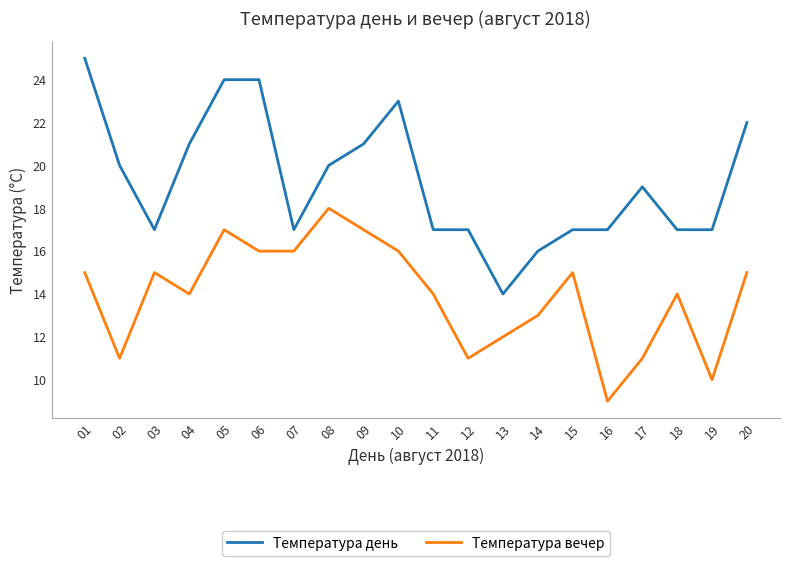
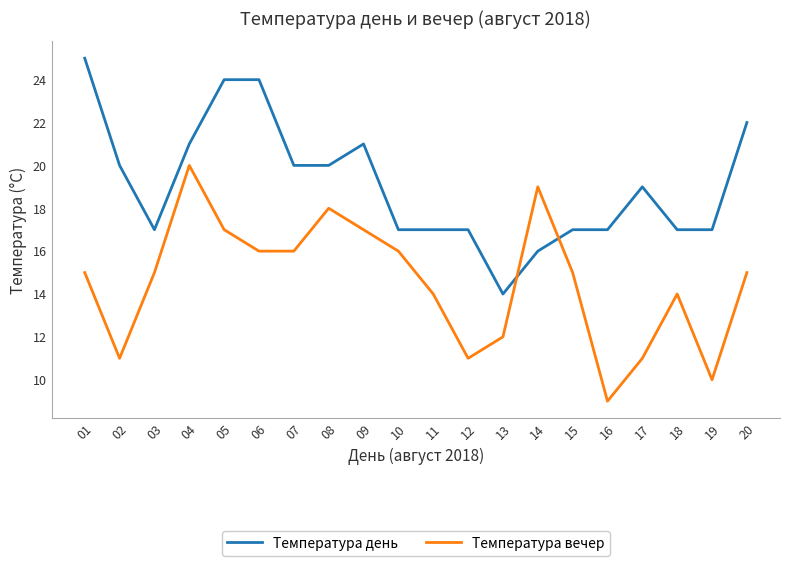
  {
    "Температура день": {
      "01": 25,
      "02": 20,
      "03": 17,
      "04": 21,
      "05": 24,
      "06": 24,
-     "07": 17,
+     "07": 20,
      "08": 20,
      "09": 21,
-     "10": 23,
+     "10": 17,
      "11": 17,
      "12": 17,
      "13": 14,
      "14": 16,
      "15": 17,
      "16": 17,
      "17": 19,
      "18": 17,
      "19": 17,
      "20": 22
    },
    "Температура вечер": {
      "01": 15,
      "02": 11,
      "03": 15,
-     "04": 14,
+     "04": 20,
      "05": 17,
      "06": 16,
      "07": 16,
      "08": 18,
      "09": 17,
      "10": 16,
      "11": 14,
      "12": 11,
      "13": 12,
-     "14": 13,
+     "14": 19,
      "15": 15,
      "16": 9,
      "17": 11,
      "18": 14,
      "19": 10,
      "20": 15
    }
  }
